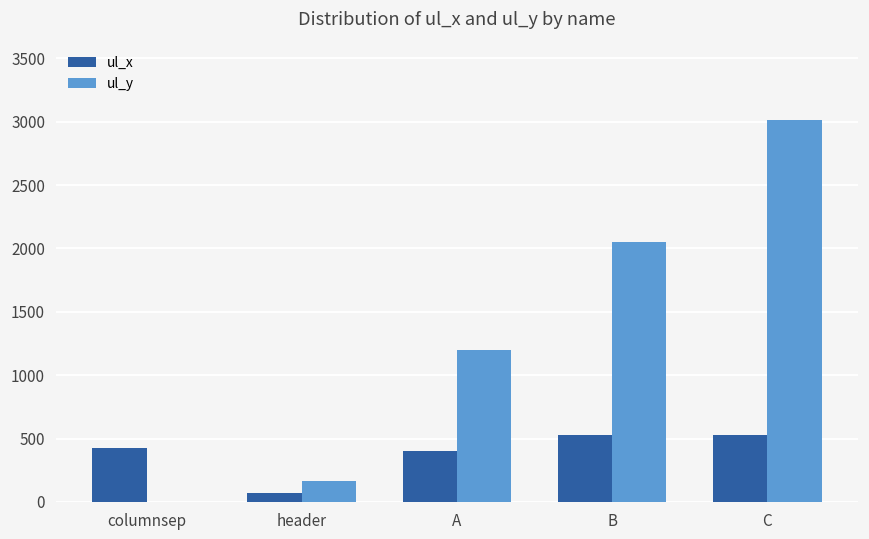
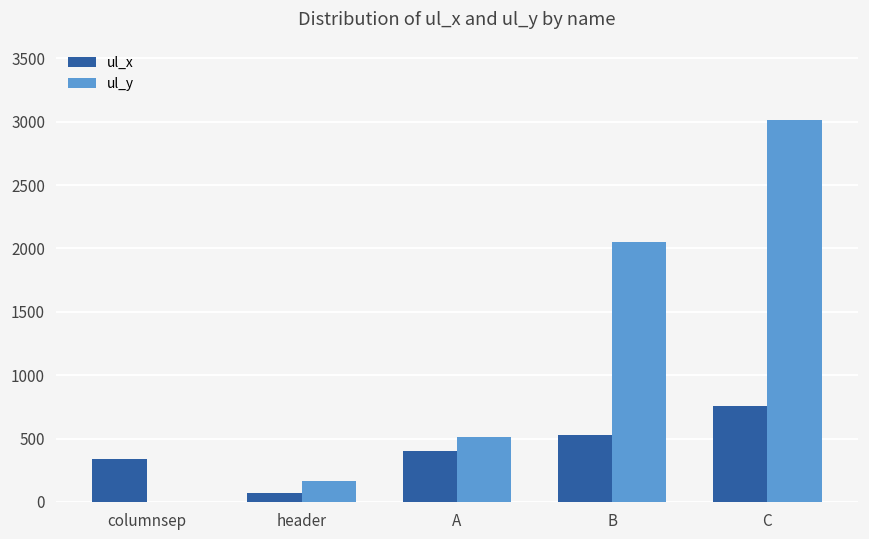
  {
    "ul_x": {
-     "columnsep": 430,
+     "columnsep": 340,
      "header": 70,
      "A": 400,
      "B": 530,
-     "C": 520
+     "C": 760
    },
    "ul_y": {
      "columnsep": 0,
      "header": 170,
-     "A": 1200,
+     "A": 510,
      "B": 2050,
      "C": 3010
    }
  }
